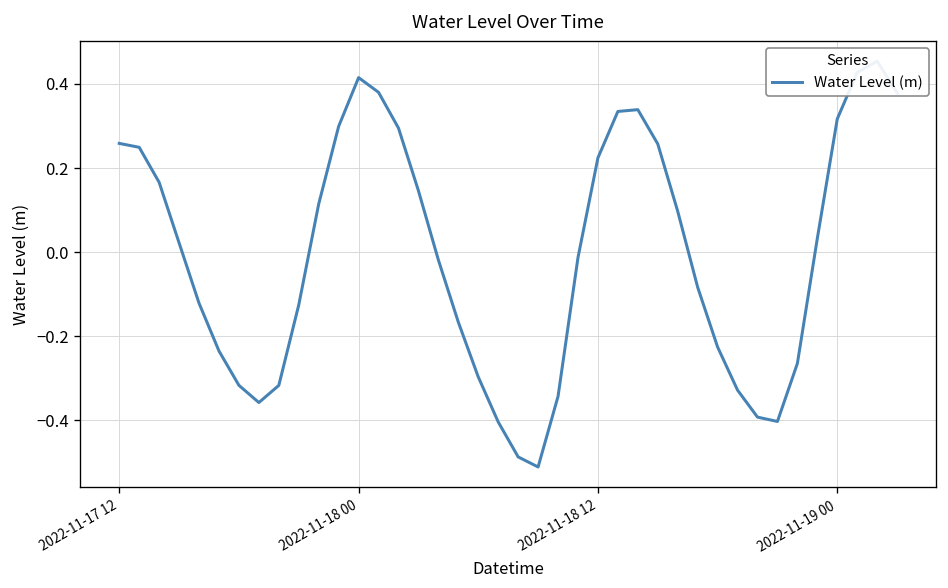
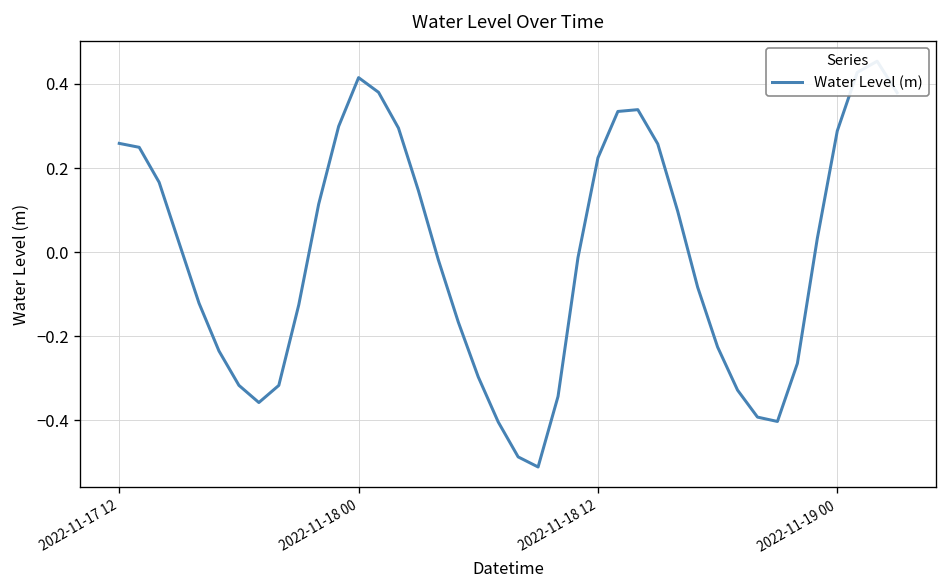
  {
    "2022-11-17 12": 0.26,
    "2022-11-18 00": 0.42,
    "2022-11-18 12": 0.22,
-   "2022-11-19 00": 0.32
+   "2022-11-19 00": 0.29
  }
